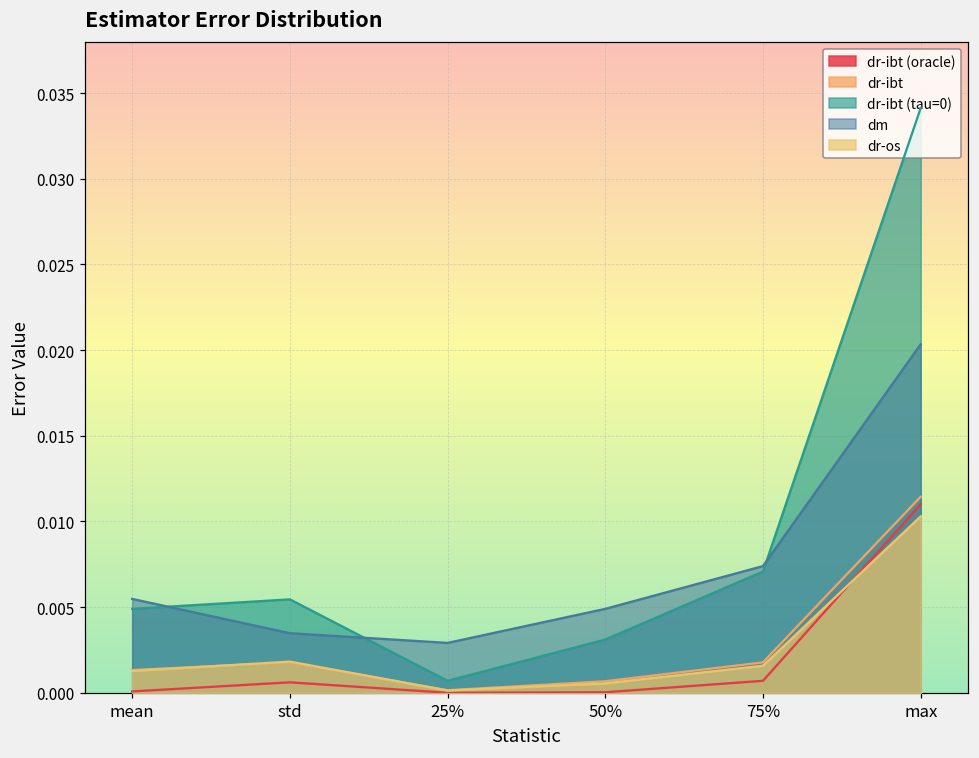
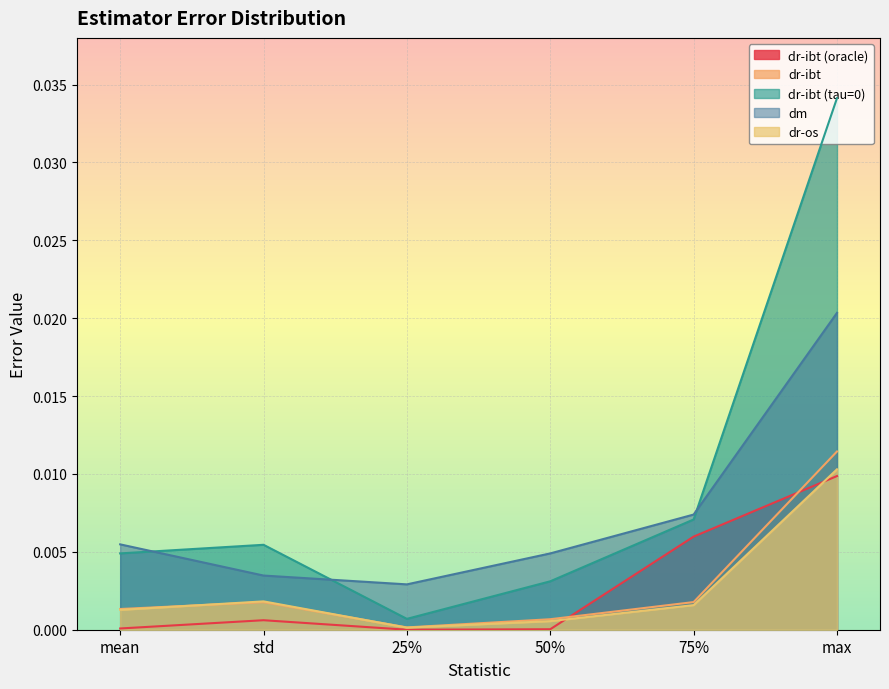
  {
    "dr-ibt (oracle)": {
      "mean": 0.0001,
      "std": 0.0006,
      "50%": 0.0000,
-     "75%": 0.0007,
-     "max": 0.0110
+     "75%": 0.0060,
+     "max": 0.0099
    }
  }
